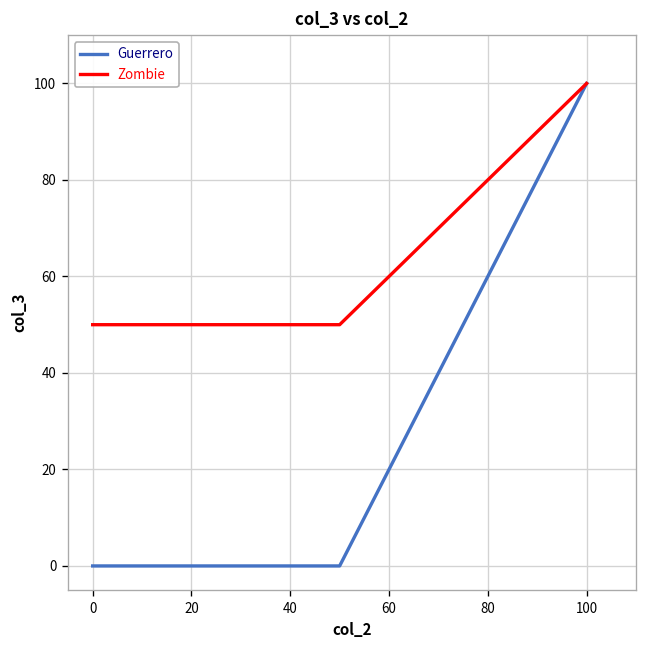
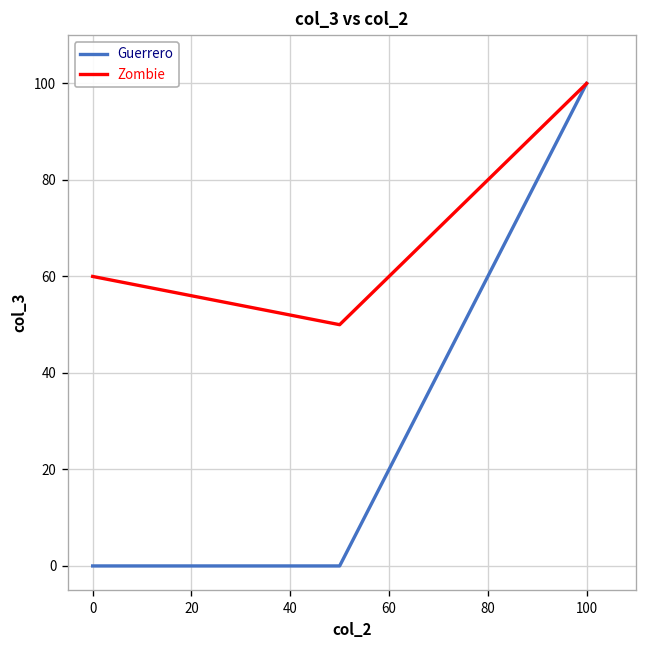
  {
    "Guerrero": {
      "0": 0
    },
    "Zombie": {
-     "0": 50
+     "0": 60
    }
  }
